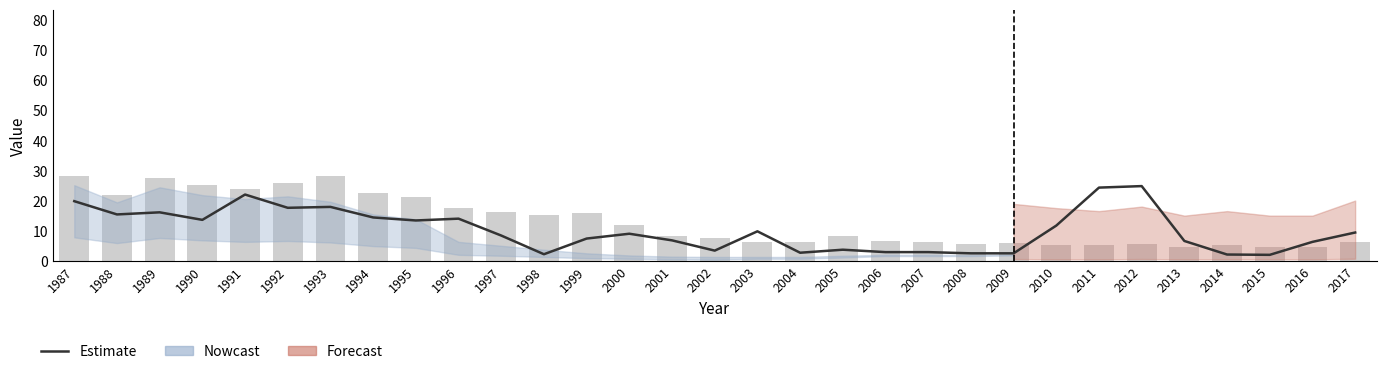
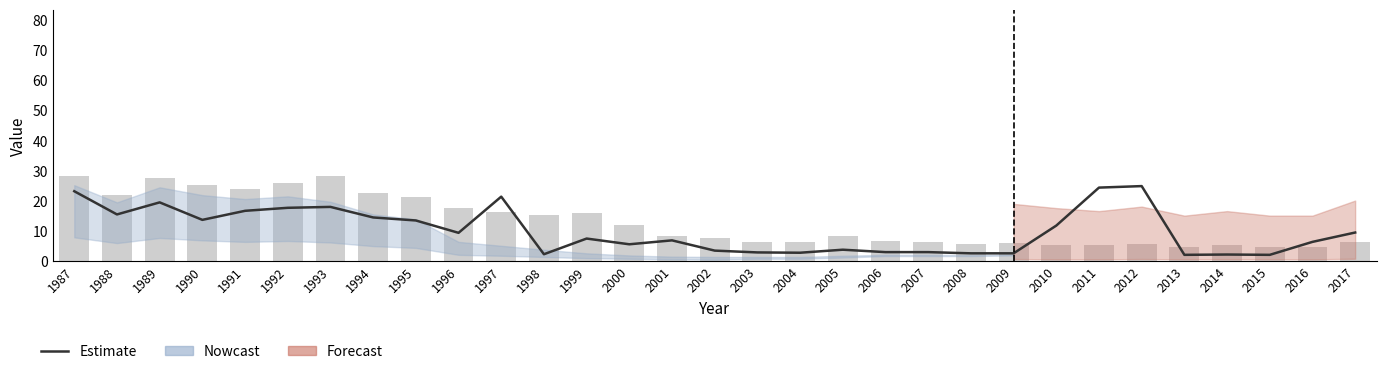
  {
    "Estimate": {
-     "1987": 20,
+     "1987": 23,
      "1988": 16,
-     "1989": 16,
+     "1989": 20,
      "1990": 14,
-     "1991": 22,
+     "1991": 17,
      "1992": 18,
      "1993": 18,
      "1994": 15,
-     "1996": 14,
-     "1997": 9,
+     "1996": 10,
+     "1997": 22,
      "1998": 2,
      "1999": 8,
-     "2000": 9,
+     "2000": 6,
      "2001": 7,
      "2002": 4,
-     "2003": 10,
+     "2003": 3,
      "2004": 3,
      "2005": 4,
      "2006": 3,
      "2007": 3,
      "2010": 12,
      "2011": 25,
      "2012": 25,
-     "2013": 7,
+     "2013": 2,
      "2014": 2,
      "2015": 2,
      "2016": 7,
      "2017": 10
    }
  }
